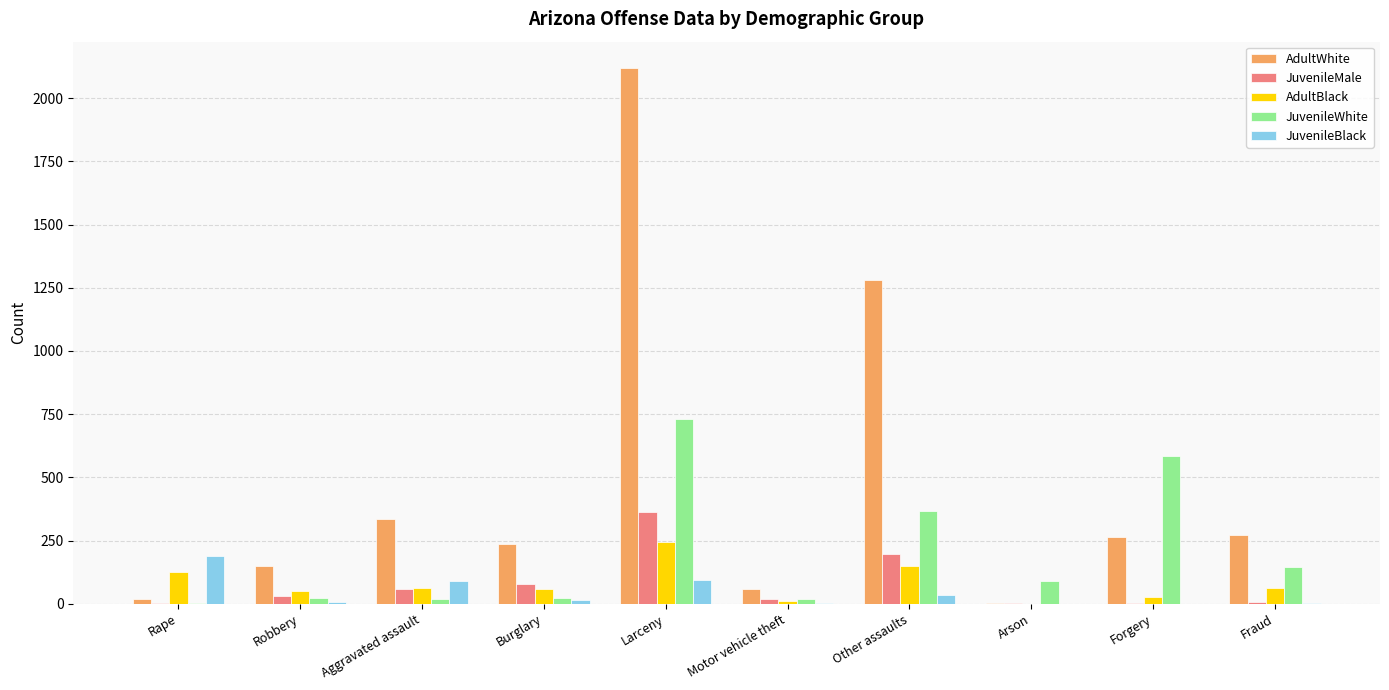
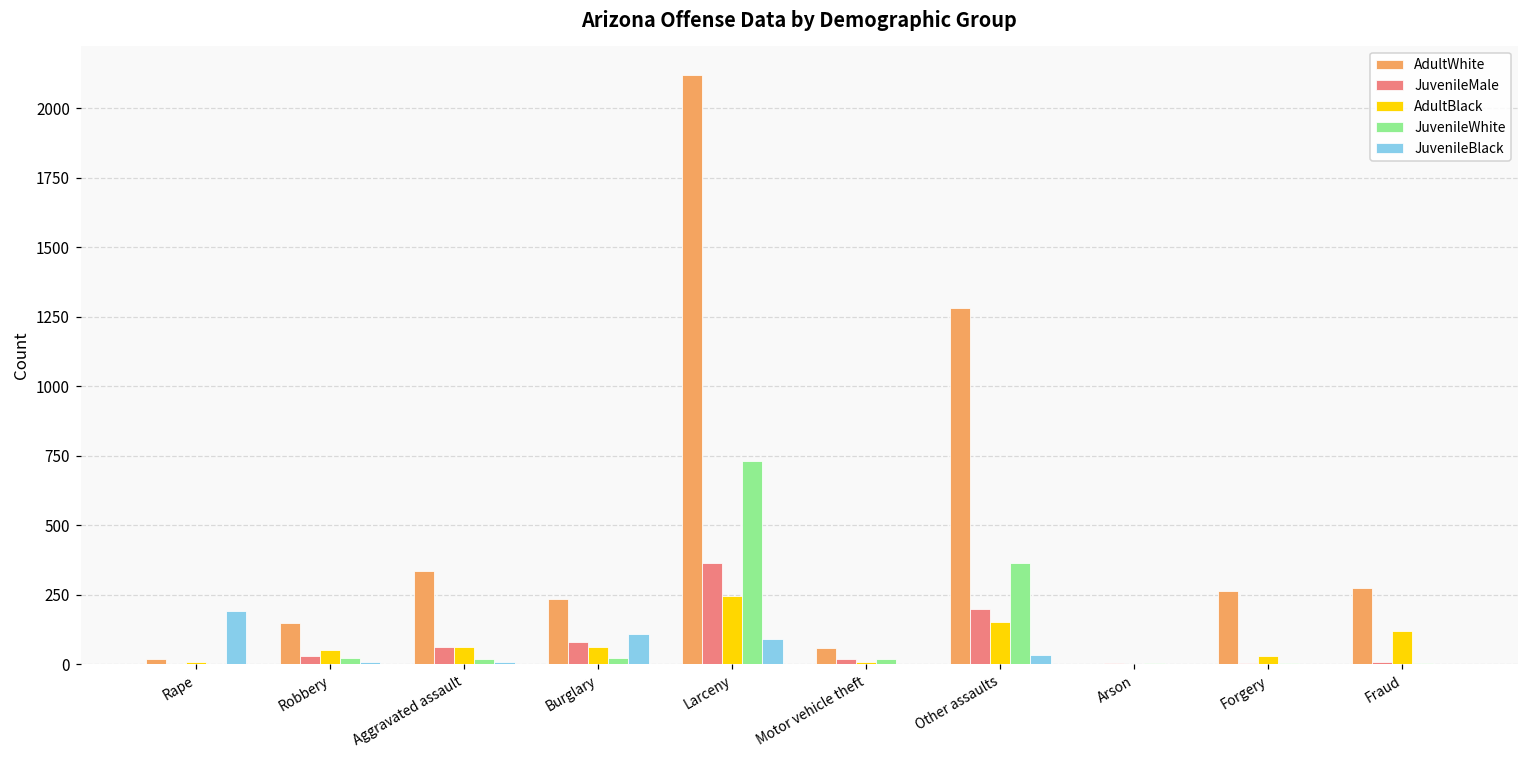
  {
    "AdultBlack": {
-     "Rape": 130,
+     "Rape": 10,
      "Robbery": 50,
      "Aggravated assault": 60,
      "Burglary": 60,
      "Larceny": 240,
      "Other assaults": 150,
      "Arson": 0,
      "Forgery": 30,
-     "Fraud": 60
+     "Fraud": 120
    },
    "JuvenileWhite": {
      "Robbery": 20,
      "Aggravated assault": 20,
      "Burglary": 20,
      "Larceny": 730,
      "Motor vehicle theft": 20,
      "Other assaults": 370,
-     "Arson": 90,
-     "Forgery": 580,
-     "Fraud": 150
+     "Arson": 0,
+     "Forgery": 0,
+     "Fraud": 0
    },
    "JuvenileBlack": {
      "Rape": 190,
-     "Aggravated assault": 90,
-     "Burglary": 10,
+     "Aggravated assault": 10,
+     "Burglary": 110,
      "Larceny": 90,
      "Other assaults": 30,
      "Arson": 0,
      "Forgery": 0
    }
  }
